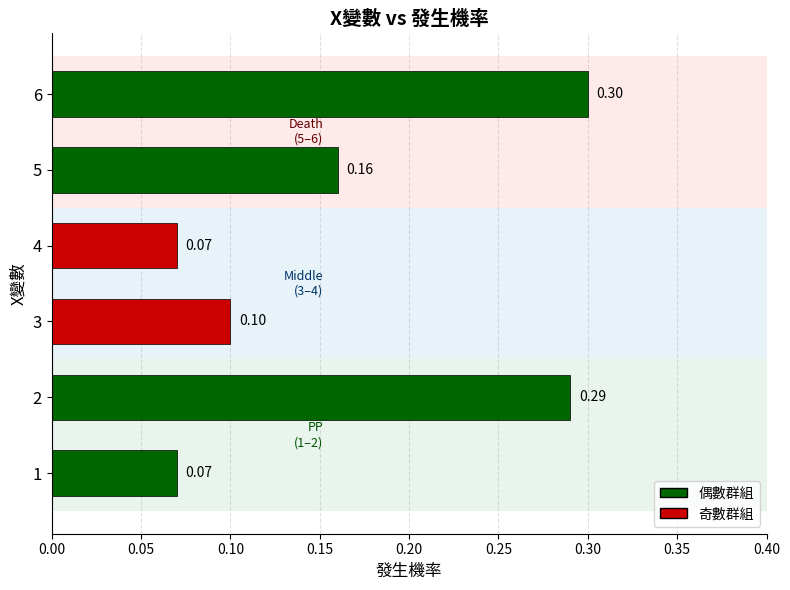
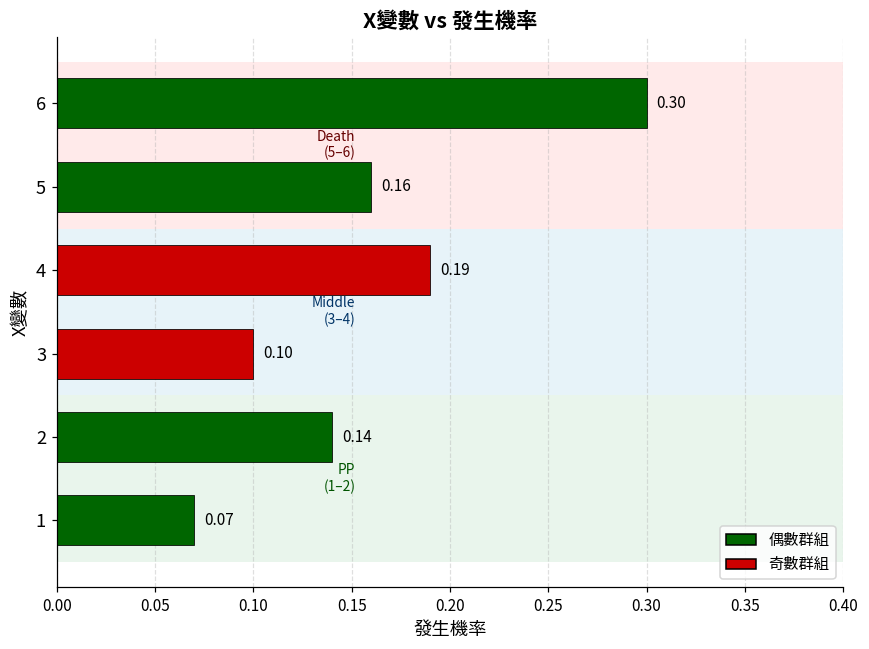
  {
    "6": 0.30,
    "5": 0.16,
-   "4": 0.07,
+   "4": 0.19,
    "3": 0.10,
-   "2": 0.29,
+   "2": 0.14,
    "1": 0.07
  }
